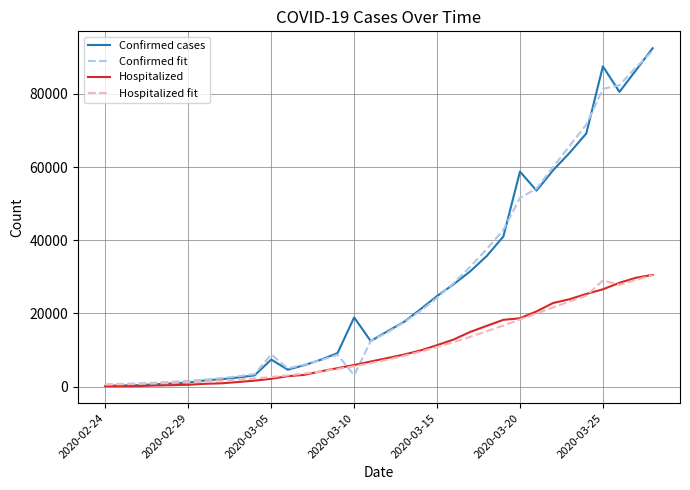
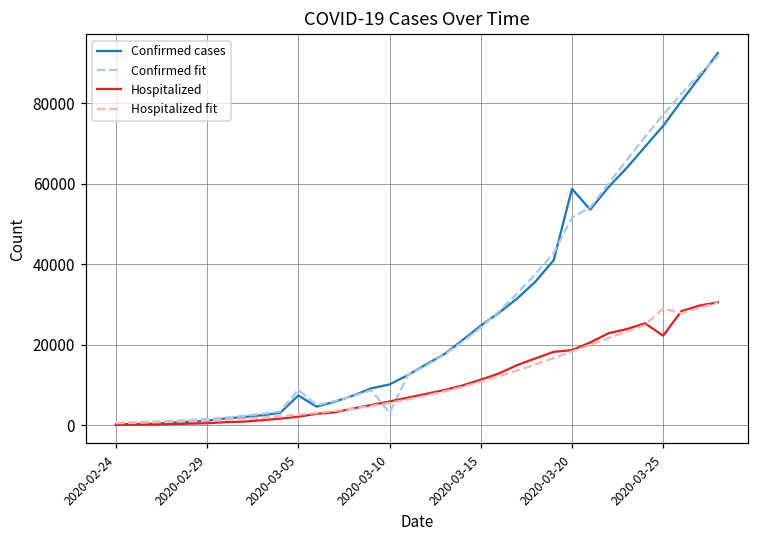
  {
    "Confirmed cases": {
      "2020-03-05": 7000,
-     "2020-03-10": 19000,
+     "2020-03-10": 10000,
      "2020-03-20": 59000,
-     "2020-03-25": 88000
+     "2020-03-25": 74000
    },
    "Confirmed fit": {
      "2020-03-05": 9000,
      "2020-03-10": 3000,
      "2020-03-20": 52000,
-     "2020-03-25": 81000
+     "2020-03-25": 77000
    },
    "Hospitalized": {
-     "2020-03-25": 27000
+     "2020-03-25": 22000
    },
    "Hospitalized fit": {
      "2020-03-25": 29000
    }
  }
